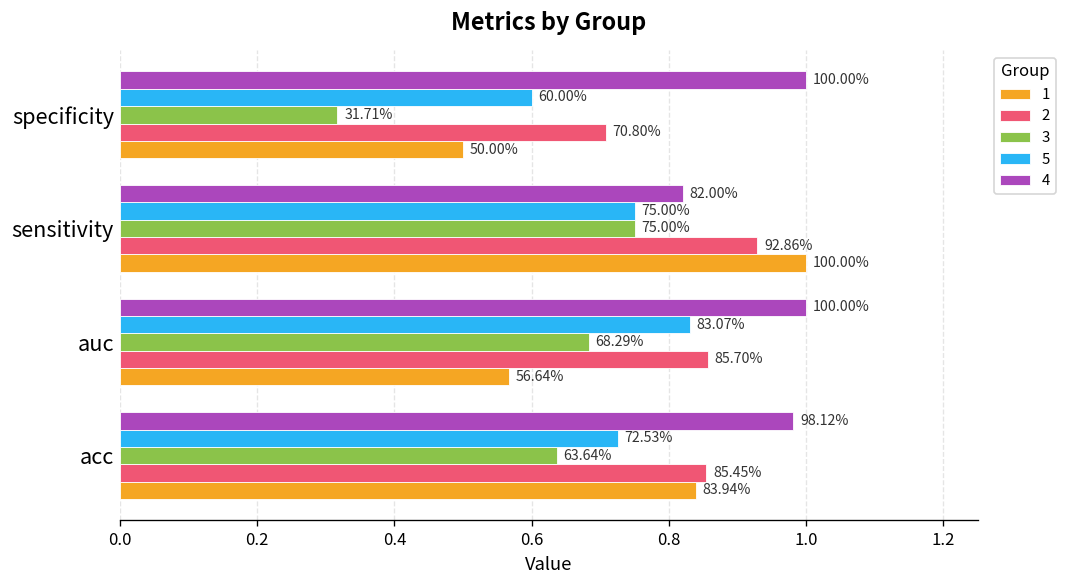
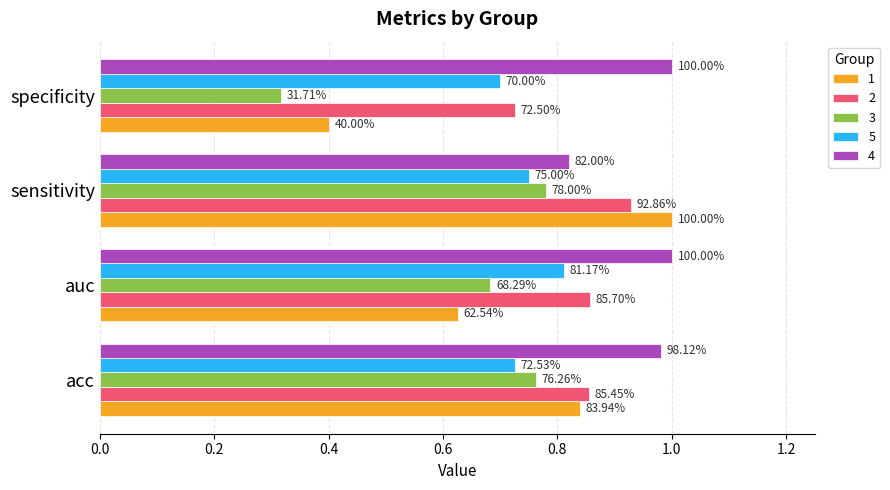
  {
    "1": {
-     "specificity": "50.00%",
+     "specificity": "40.00%",
      "sensitivity": "100.00%",
-     "auc": "56.64%",
+     "auc": "62.54%",
      "acc": "83.94%"
    },
    "2": {
-     "specificity": "70.80%",
+     "specificity": "72.50%",
      "sensitivity": "92.86%",
      "auc": "85.70%",
      "acc": "85.45%"
    },
    "3": {
      "specificity": "31.71%",
-     "sensitivity": "75.00%",
+     "sensitivity": "78.00%",
      "auc": "68.29%",
-     "acc": "63.64%"
+     "acc": "76.26%"
    },
    "5": {
-     "specificity": "60.00%",
+     "specificity": "70.00%",
      "sensitivity": "75.00%",
-     "auc": "83.07%",
+     "auc": "81.17%",
      "acc": "72.53%"
    },
    "4": {
      "specificity": "100.00%",
      "sensitivity": "82.00%",
      "auc": "100.00%",
      "acc": "98.12%"
    }
  }
